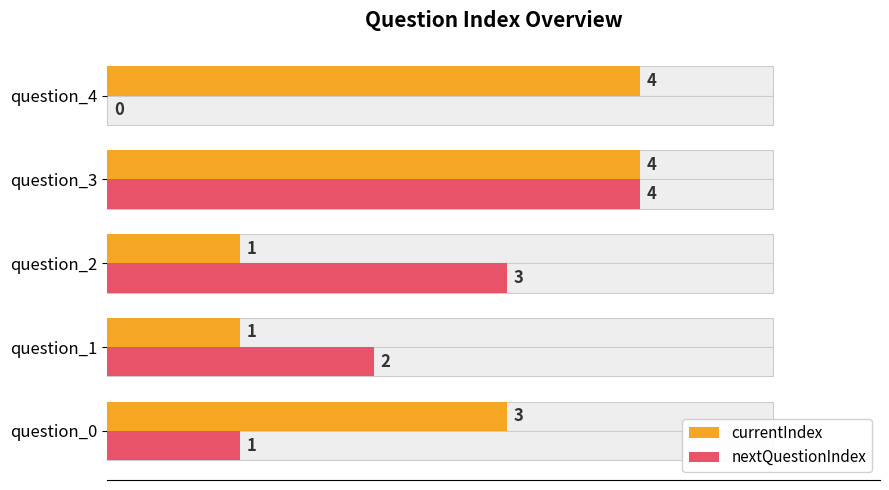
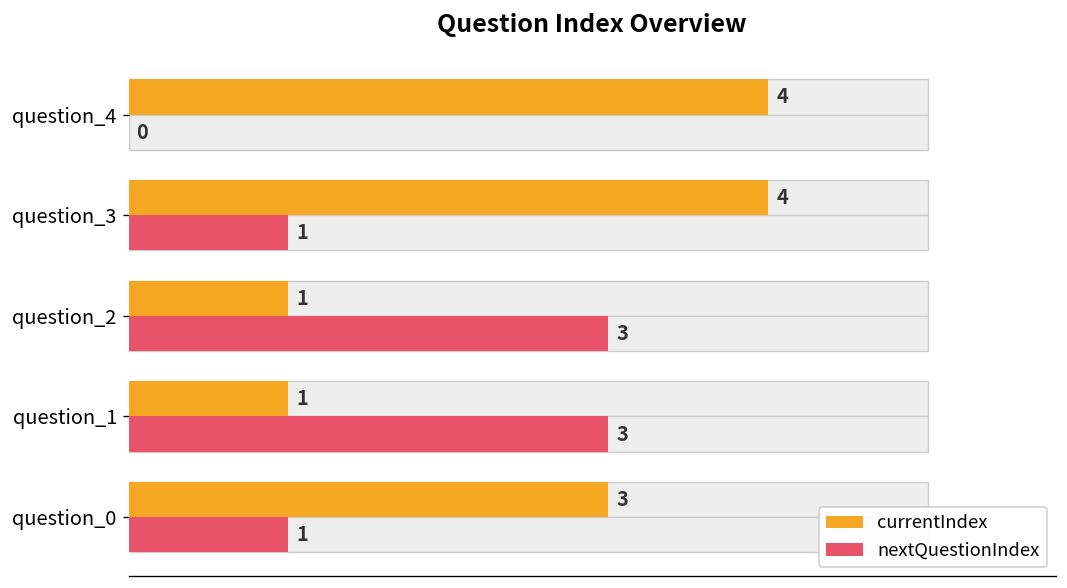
  {
    "nextQuestionIndex": {
      "question_4": 0,
-     "question_3": 4,
-     "question_1": 2
+     "question_3": 1,
+     "question_1": 3
    }
  }
